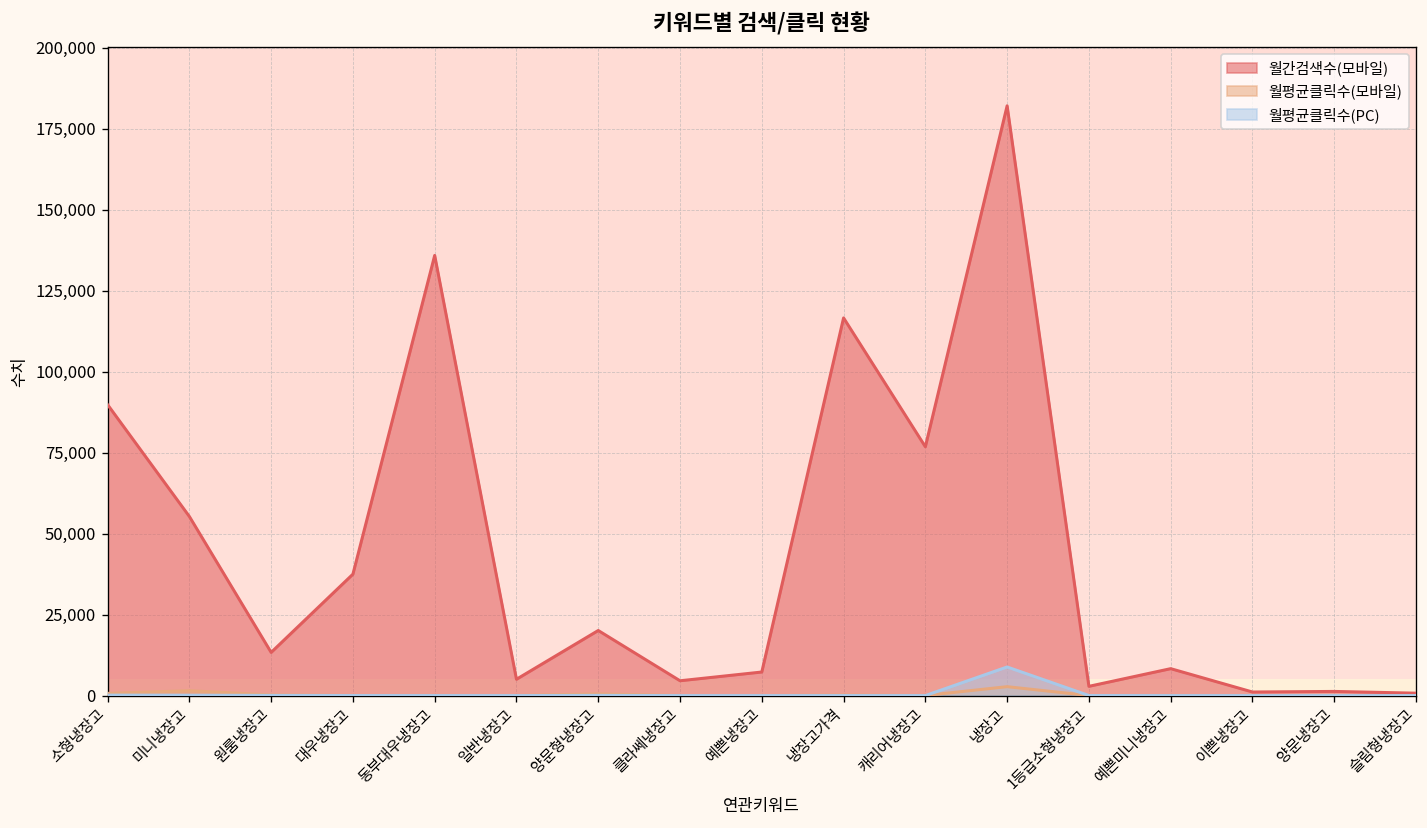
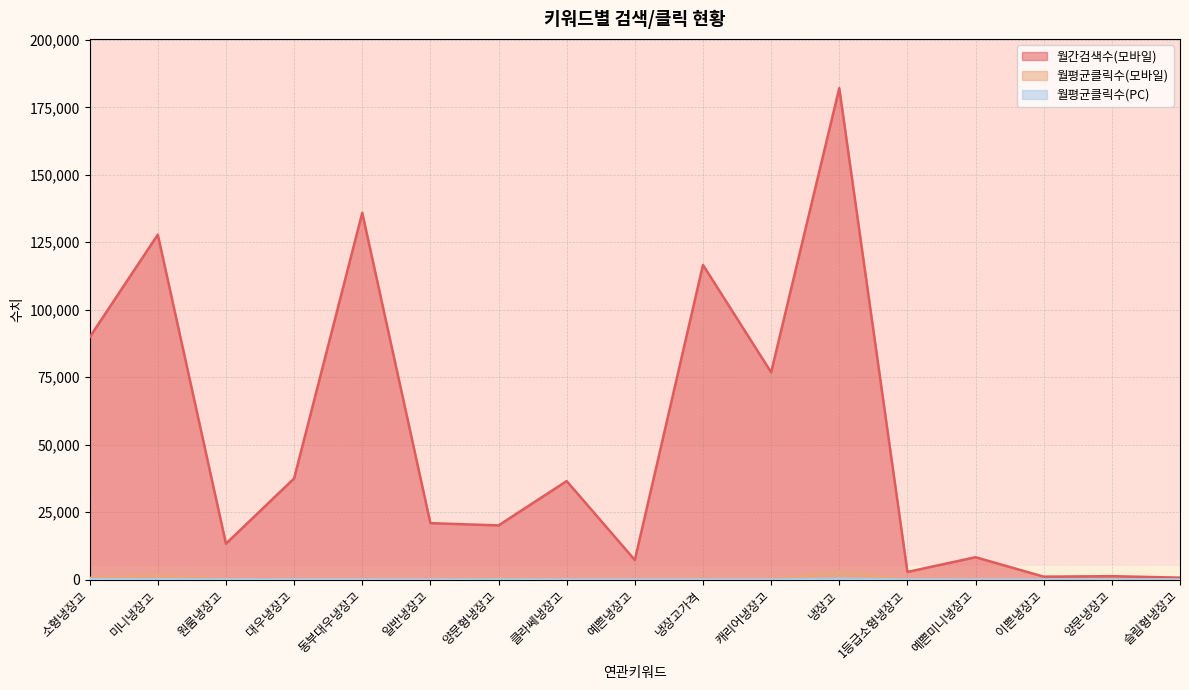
  {
    "월간검색수(모바일)": {
      "소형냉장고": "90,000",
-     "미니냉장고": "55,000",
+     "미니냉장고": "128,000",
      "원룸냉장고": "13,000",
      "대우냉장고": "37,000",
      "동부대우냉장고": "136,000",
-     "일반냉장고": "5,000",
+     "일반냉장고": "21,000",
      "양문형냉장고": "20,000",
-     "클라쎄냉장고": "5,000",
+     "클라쎄냉장고": "37,000",
      "예쁜냉장고": "7,000",
      "냉장고가격": "117,000",
      "캐리어냉장고": "77,000",
      "냉장고": "182,000",
      "1등급소형냉장고": "3,000",
      "예쁜미니냉장고": "8,000",
      "이쁜냉장고": "1,000",
      "양문냉장고": "1,000"
    },
    "월평균클릭수(모바일)": {
      "미니냉장고": "2,000",
      "냉장고": "3,000"
    },
    "월평균클릭수(PC)": {
      "미니냉장고": "0",
-     "냉장고": "9,000"
+     "냉장고": "0"
    }
  }
